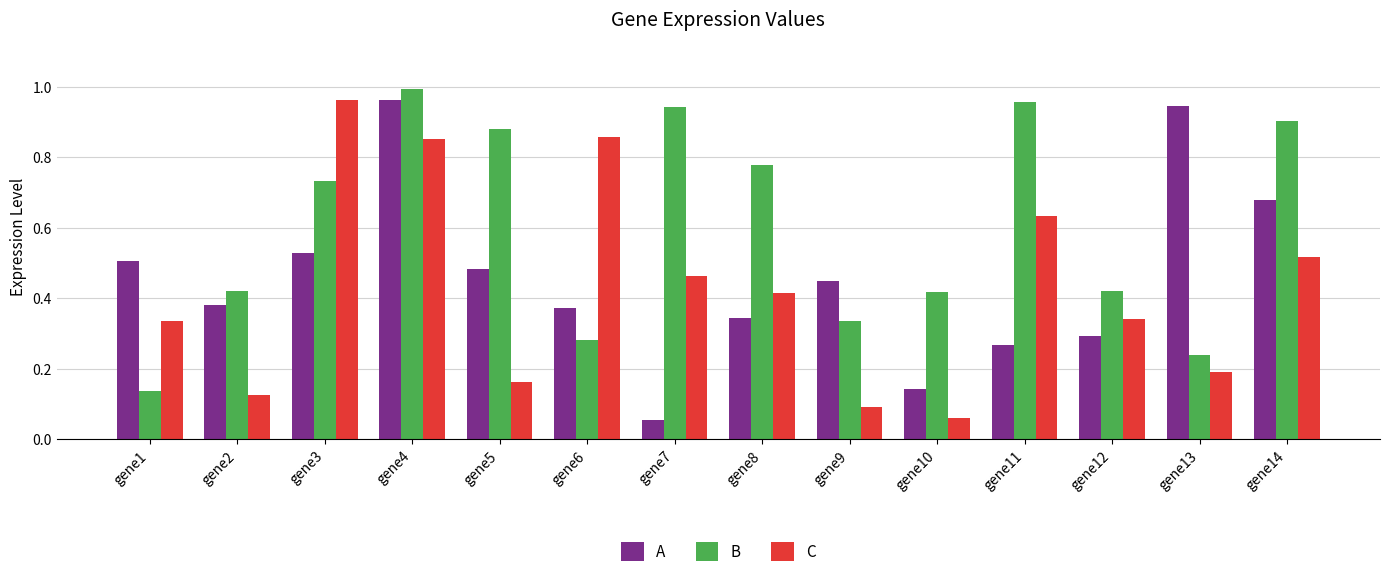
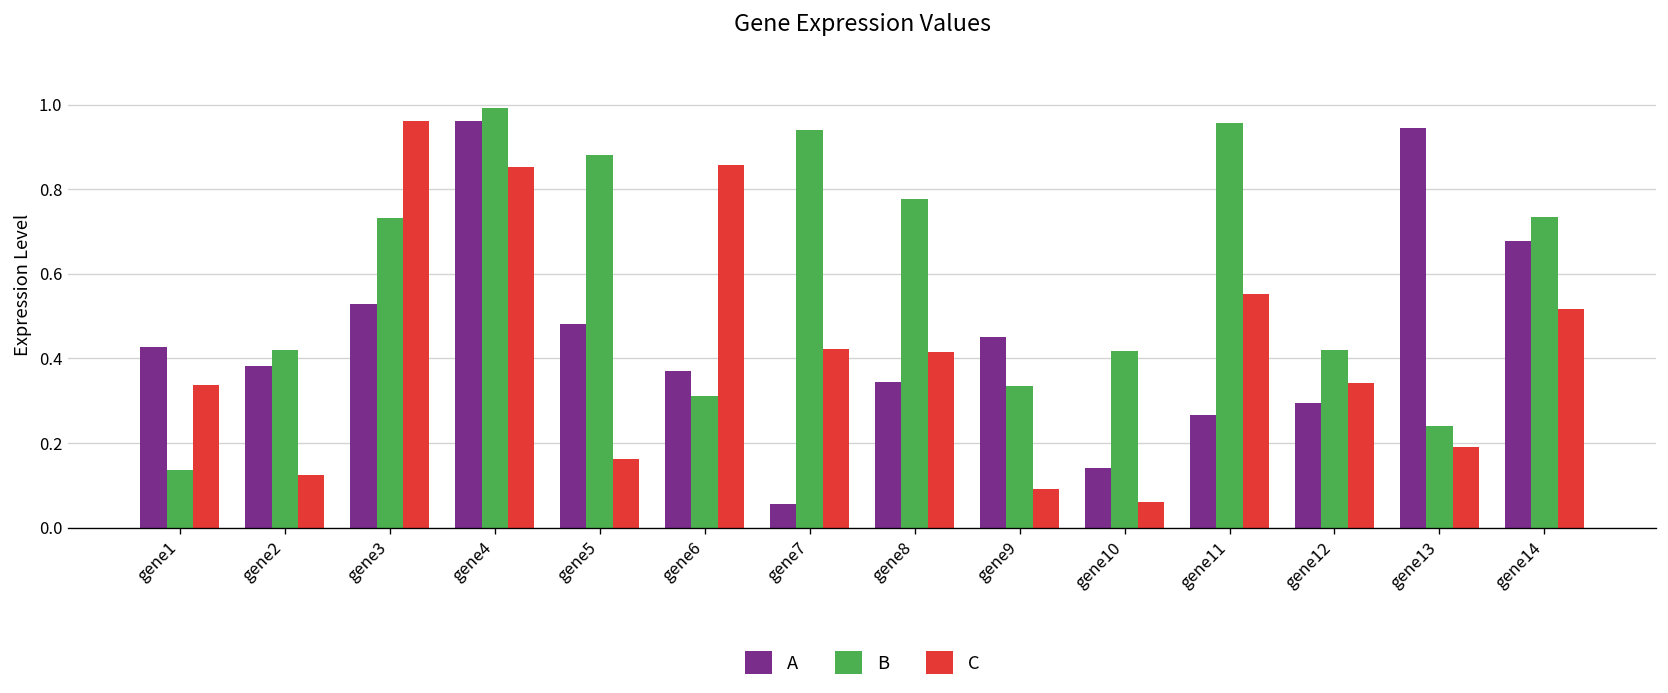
  {
    "A": {
-     "gene1": 0.50,
+     "gene1": 0.43,
      "gene2": 0.38,
      "gene3": 0.53,
      "gene4": 0.96,
      "gene5": 0.48,
      "gene6": 0.37,
      "gene7": 0.06,
      "gene8": 0.35,
      "gene9": 0.45,
      "gene10": 0.14,
      "gene11": 0.27,
      "gene12": 0.29,
      "gene13": 0.94,
      "gene14": 0.68
    },
    "B": {
      "gene1": 0.14,
      "gene2": 0.42,
      "gene3": 0.73,
      "gene4": 0.99,
      "gene5": 0.88,
-     "gene6": 0.28,
+     "gene6": 0.31,
      "gene7": 0.94,
      "gene8": 0.78,
      "gene9": 0.33,
      "gene10": 0.42,
      "gene11": 0.96,
      "gene12": 0.42,
      "gene13": 0.24,
-     "gene14": 0.90
+     "gene14": 0.73
    },
    "C": {
      "gene1": 0.34,
      "gene2": 0.13,
      "gene3": 0.96,
      "gene4": 0.85,
      "gene5": 0.16,
      "gene6": 0.86,
-     "gene7": 0.46,
+     "gene7": 0.42,
      "gene8": 0.41,
      "gene9": 0.09,
      "gene10": 0.06,
-     "gene11": 0.63,
+     "gene11": 0.55,
      "gene12": 0.34,
      "gene13": 0.19,
      "gene14": 0.52
    }
  }
